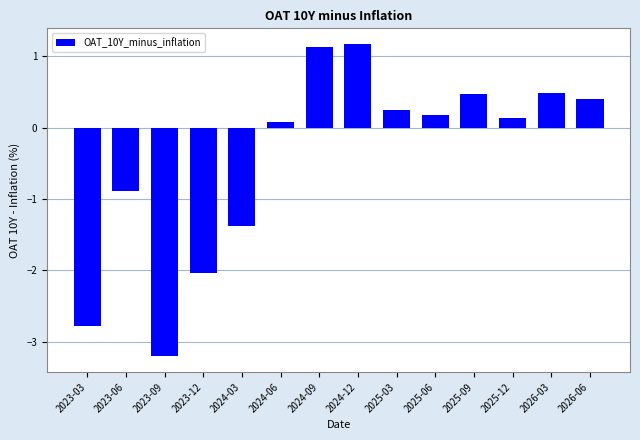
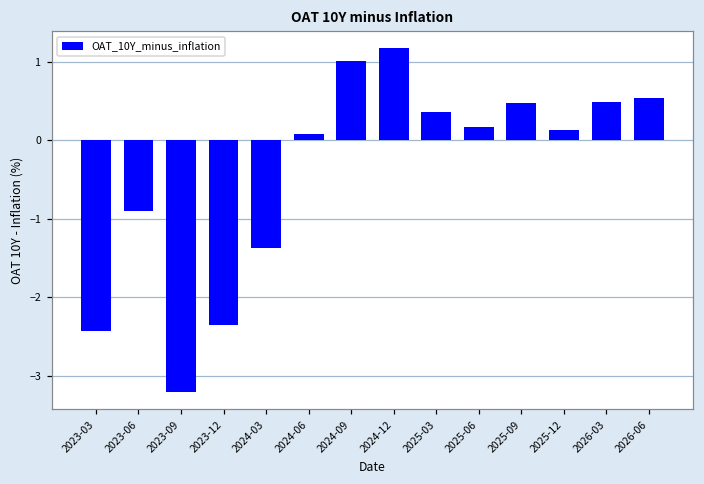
  {
-   "2023-03": -2.8,
+   "2023-03": -2.4,
    "2023-06": -0.9,
    "2023-09": -3.2,
-   "2023-12": -2.0,
+   "2023-12": -2.3,
    "2024-03": -1.4,
    "2024-06": 0.1,
-   "2024-09": 1.1,
+   "2024-09": 1.0,
    "2024-12": 1.2,
-   "2025-03": 0.2,
+   "2025-03": 0.4,
    "2025-06": 0.2,
    "2025-09": 0.5,
    "2025-12": 0.1,
    "2026-03": 0.5,
-   "2026-06": 0.4
+   "2026-06": 0.5
  }
